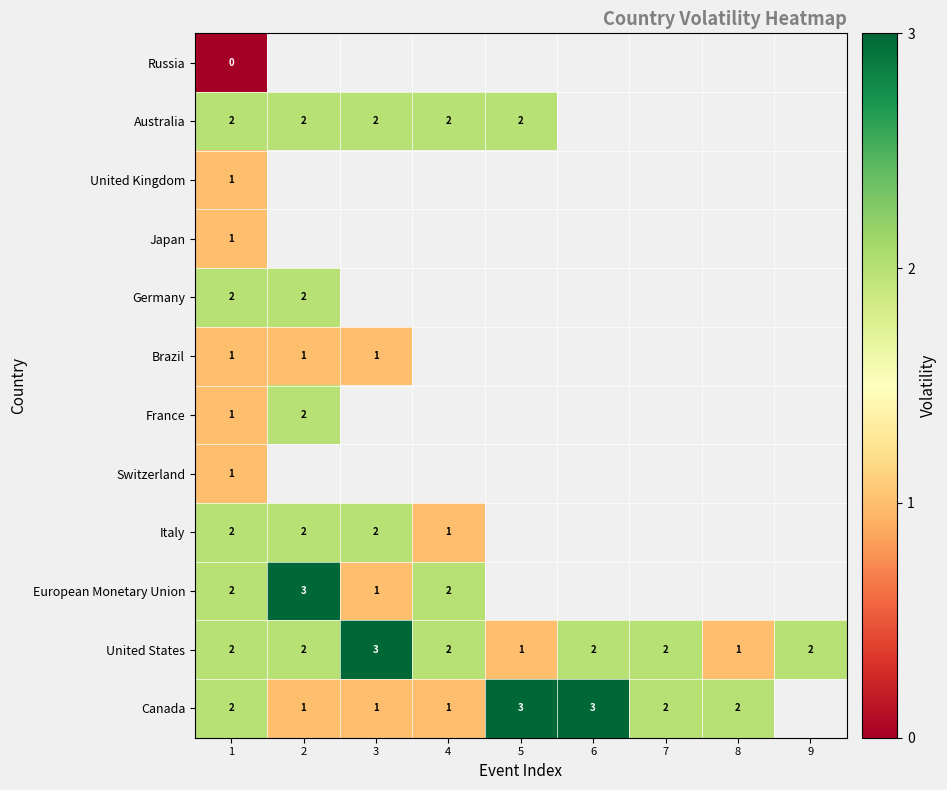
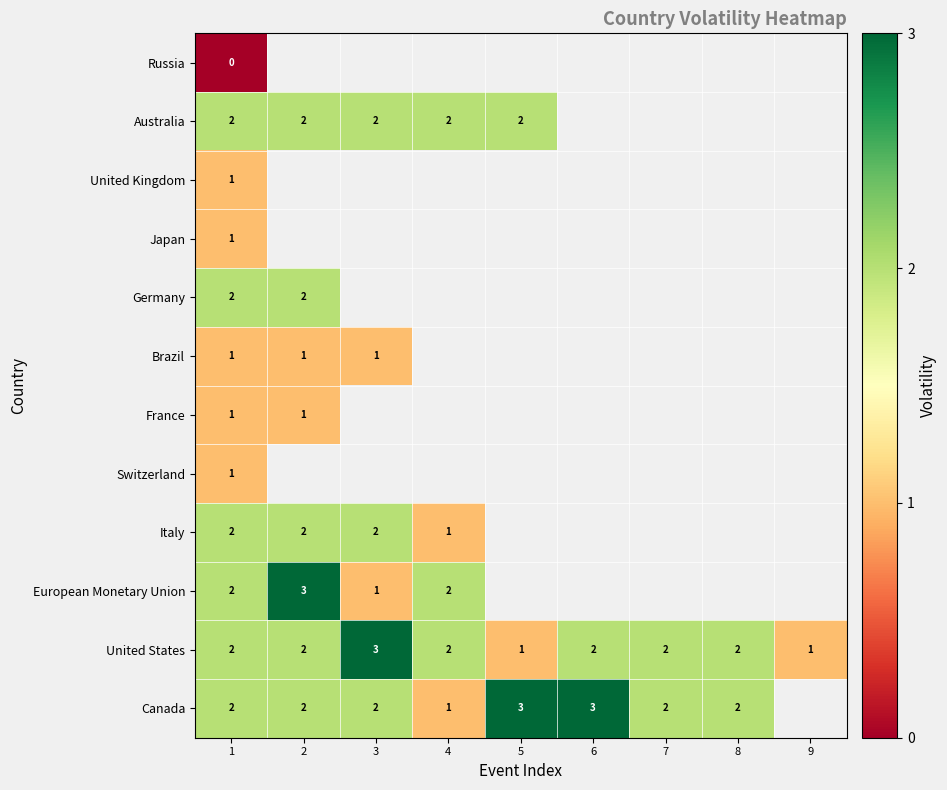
  {
    "Russia": {
      "1": 0
    },
    "Australia": {
      "1": 2,
      "2": 2,
      "3": 2,
      "4": 2,
      "5": 2
    },
    "United Kingdom": {
      "1": 1
    },
    "Japan": {
      "1": 1
    },
    "Germany": {
      "1": 2,
      "2": 2
    },
    "Brazil": {
      "1": 1,
      "2": 1,
      "3": 1
    },
    "France": {
      "1": 1,
-     "2": 2
+     "2": 1
    },
    "Switzerland": {
      "1": 1
    },
    "Italy": {
      "1": 2,
      "2": 2,
      "3": 2,
      "4": 1
    },
    "European Monetary Union": {
      "1": 2,
      "2": 3,
      "3": 1,
      "4": 2
    },
    "United States": {
      "1": 2,
      "2": 2,
      "3": 3,
      "4": 2,
      "5": 1,
      "6": 2,
      "7": 2,
-     "8": 1,
-     "9": 2
+     "8": 2,
+     "9": 1
    },
    "Canada": {
      "1": 2,
-     "2": 1,
-     "3": 1,
+     "2": 2,
+     "3": 2,
      "4": 1,
      "5": 3,
      "6": 3,
      "7": 2,
      "8": 2
    }
  }
